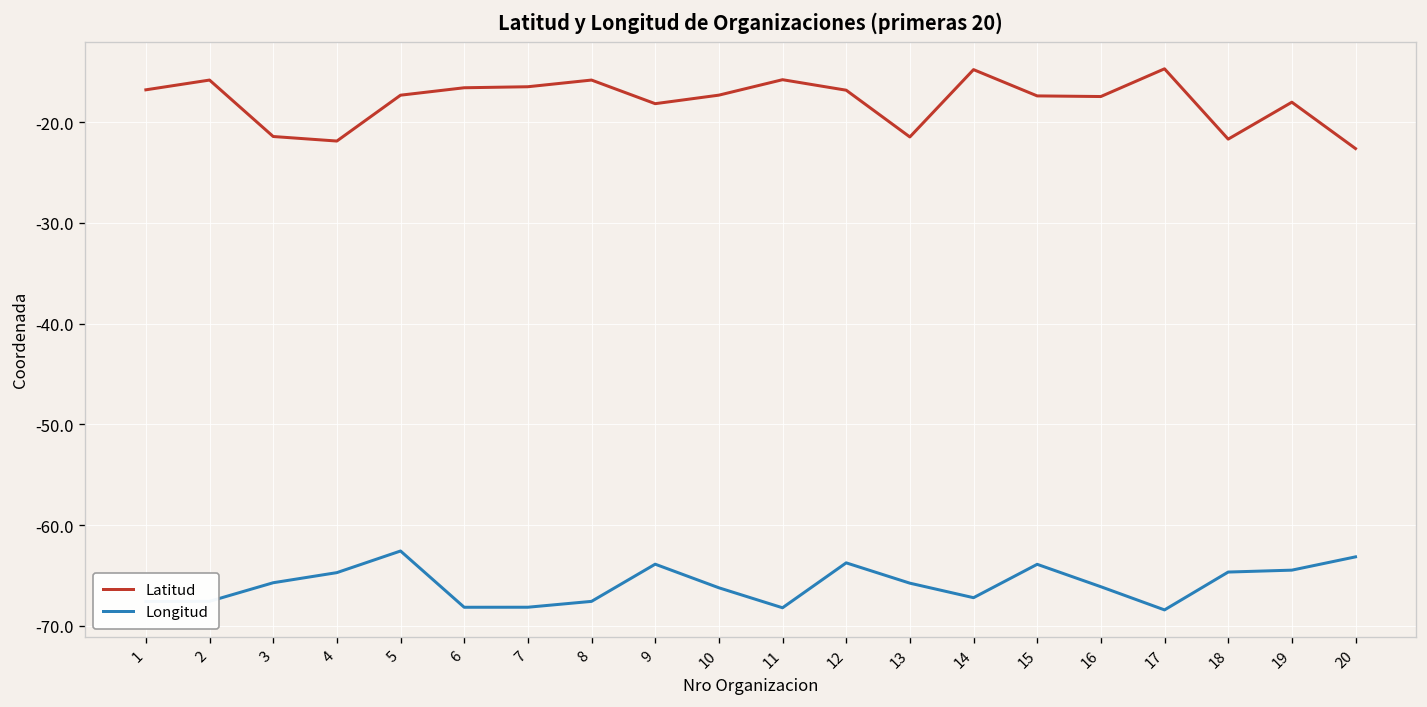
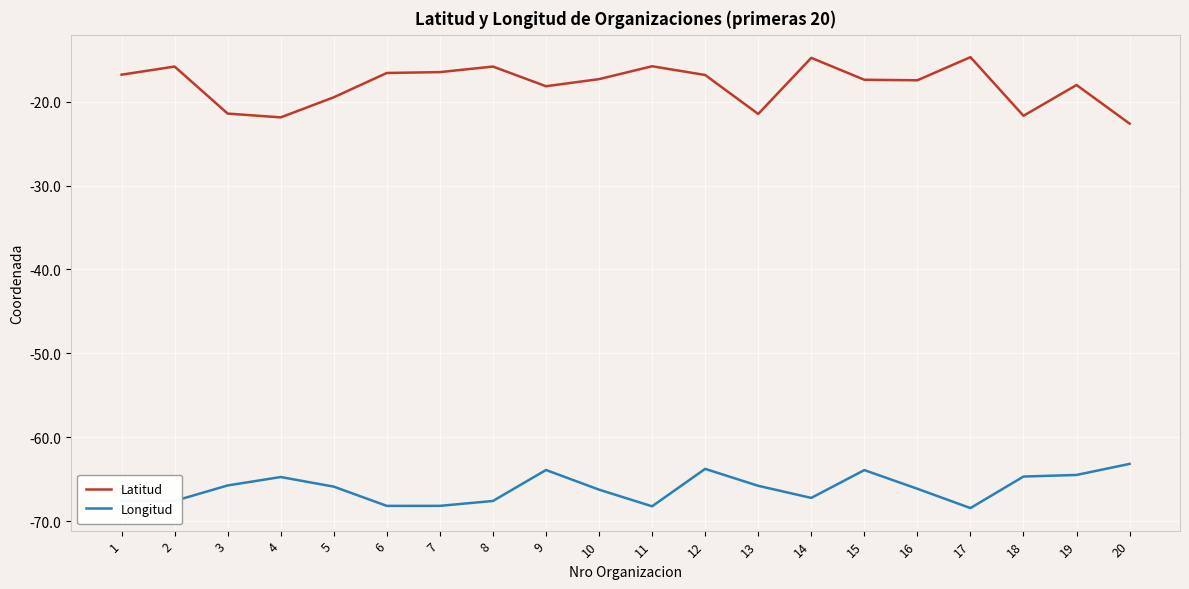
  {
    "Latitud": {
      "1": -17,
      "2": -16,
      "3": -21,
      "4": -22,
-     "5": -17,
+     "5": -19,
      "6": -17,
      "7": -16,
      "8": -16,
      "9": -18,
      "10": -17,
      "11": -16,
      "12": -17,
      "13": -21,
      "14": -15,
      "15": -17,
      "16": -17,
      "17": -15,
      "18": -22,
      "19": -18,
      "20": -23
    },
    "Longitud": {
      "3": -66,
      "4": -65,
-     "5": -63,
+     "5": -66,
      "6": -68,
      "7": -68,
      "8": -68,
      "9": -64,
      "10": -66,
      "11": -68,
      "12": -64,
      "13": -66,
      "14": -67,
      "15": -64,
      "16": -66,
      "17": -68,
      "18": -65,
      "19": -64,
      "20": -63
    }
  }
